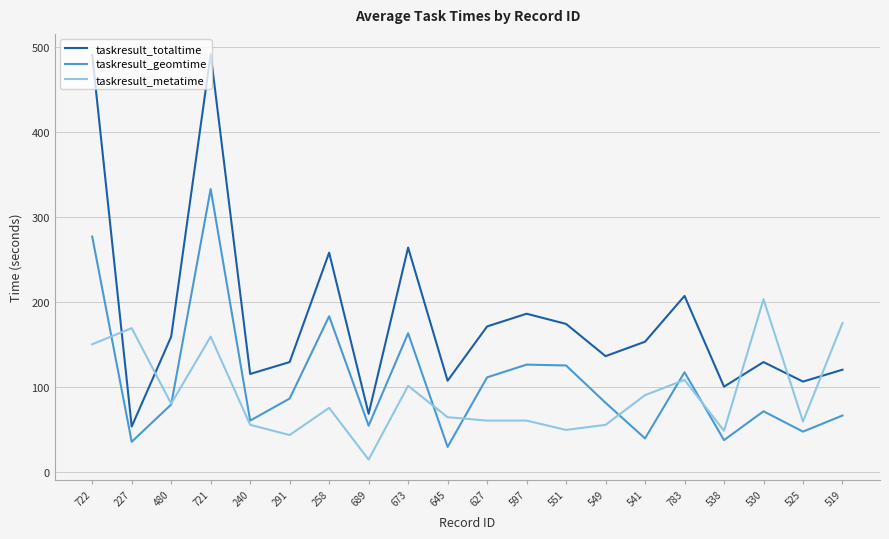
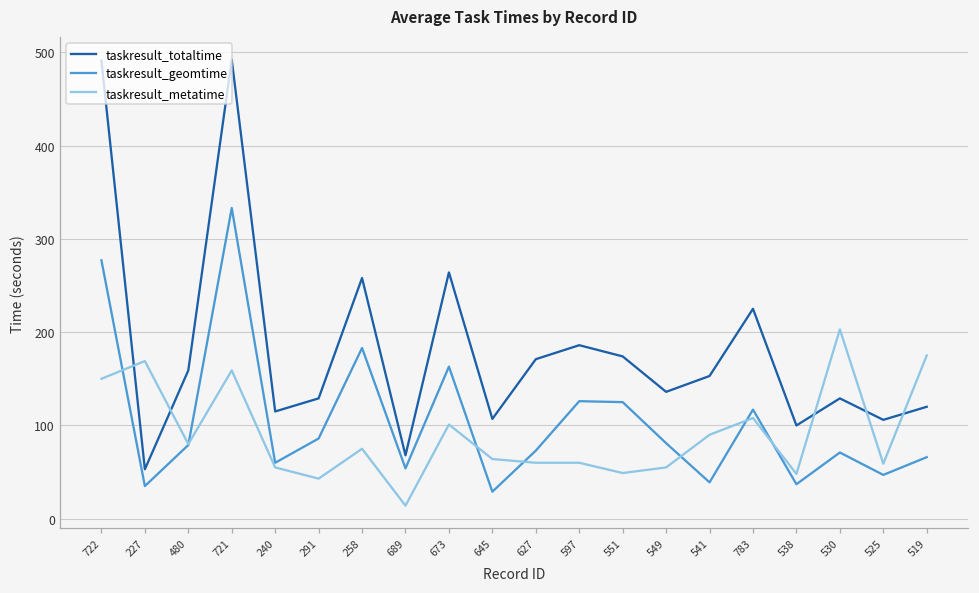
  {
    "taskresult_totaltime": {
      "227": 50,
      "480": 160,
      "240": 120,
      "291": 130,
      "258": 260,
      "689": 70,
      "673": 260,
      "645": 110,
      "627": 170,
      "597": 190,
      "551": 170,
      "549": 140,
      "541": 150,
-     "783": 210,
+     "783": 230,
      "538": 100,
      "530": 130,
      "525": 110,
      "519": 120
    },
    "taskresult_geomtime": {
      "722": 280,
      "227": 40,
      "721": 330,
      "240": 60,
      "291": 90,
      "258": 180,
      "689": 50,
      "673": 160,
      "645": 30,
-     "627": 110,
+     "627": 70,
      "597": 130,
      "551": 130,
      "549": 80,
      "541": 40,
      "783": 120,
      "538": 40,
      "530": 70,
      "525": 50,
      "519": 70
    },
    "taskresult_metatime": {
      "722": 150,
      "227": 170,
      "721": 160,
      "240": 60,
      "291": 40,
      "258": 80,
      "689": 10,
      "673": 100,
      "645": 60,
      "627": 60,
      "597": 60,
      "551": 50,
      "549": 60,
      "541": 90,
      "783": 110,
      "538": 50,
      "530": 200,
      "525": 60,
      "519": 180
    }
  }
